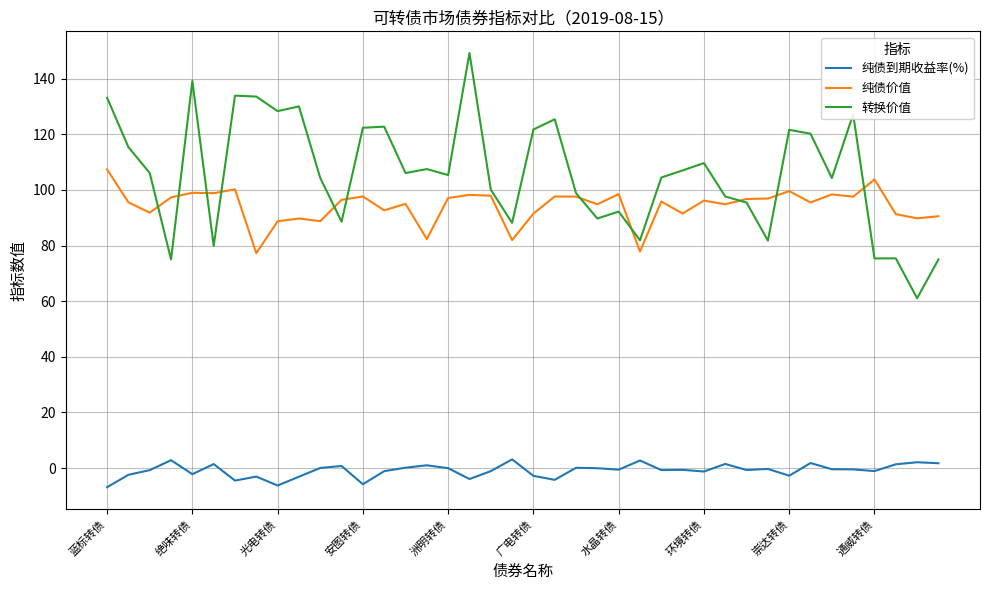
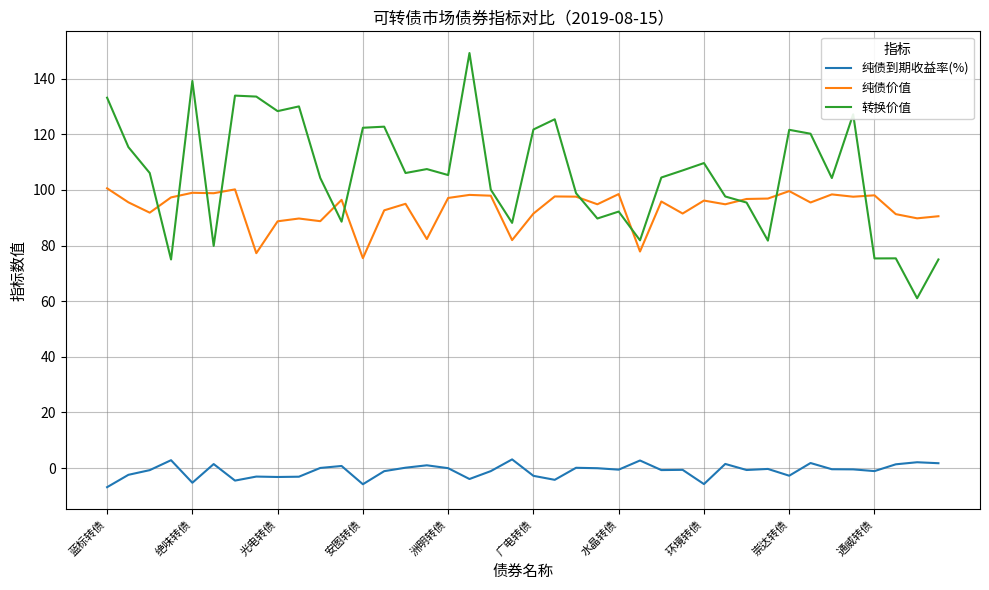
  {
    "纯债到期收益率(%)": {
      "蓝标转债": -7,
-     "绝味转债": -2,
-     "光电转债": -6,
+     "绝味转债": -5,
+     "光电转债": -3,
      "安图转债": -6,
      "洲明转债": 0,
      "广电转债": -3,
      "水晶转债": -1,
-     "环境转债": -1,
+     "环境转债": -6,
      "崇达转债": -3,
      "通威转债": -1
    },
    "纯债价值": {
-     "蓝标转债": 107,
+     "蓝标转债": 101,
      "绝味转债": 99,
      "光电转债": 89,
-     "安图转债": 98,
+     "安图转债": 75,
      "洲明转债": 97,
      "广电转债": 92,
      "水晶转债": 99,
      "环境转债": 96,
      "崇达转债": 100,
-     "通威转债": 104
+     "通威转债": 98
    },
    "转换价值": {
      "蓝标转债": 133,
      "绝味转债": 139,
      "光电转债": 128,
      "安图转债": 122,
      "洲明转债": 105,
      "广电转债": 122,
      "水晶转债": 92,
      "环境转债": 110,
      "崇达转债": 122,
      "通威转债": 75
    }
  }
